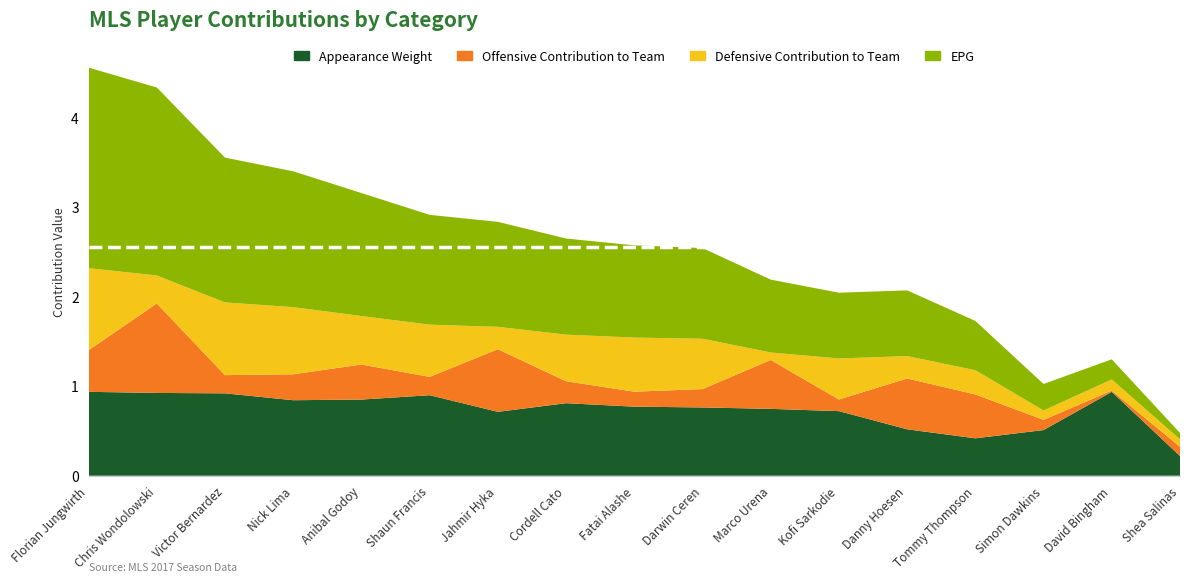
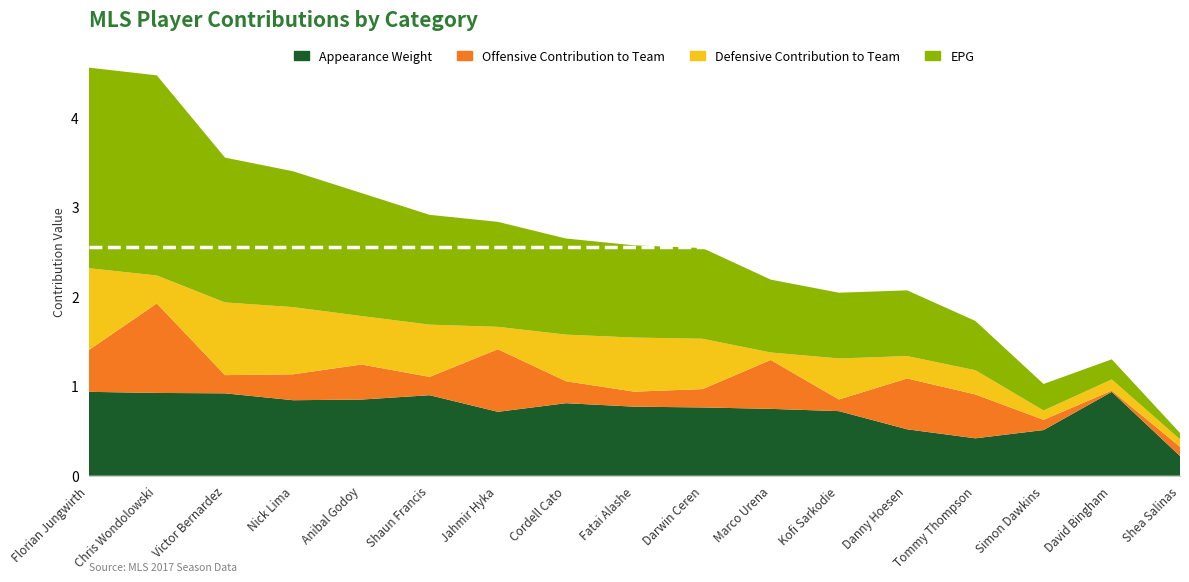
  {
    "EPG": {
      "Florian Jungwirth": 2.2,
-     "Chris Wondolowski": 2.1,
+     "Chris Wondolowski": 2.2,
      "Victor Bernardez": 1.6,
      "Nick Lima": 1.5,
      "Anibal Godoy": 1.4,
      "Shaun Francis": 1.2,
      "Jahmir Hyka": 1.2,
      "Cordell Cato": 1.1,
      "Fatai Alashe": 1.0,
      "Darwin Ceren": 1.0,
      "Marco Urena": 0.8,
      "Kofi Sarkodie": 0.7,
      "Danny Hoesen": 0.7,
      "Tommy Thompson": 0.6,
      "Simon Dawkins": 0.3,
      "David Bingham": 0.2,
      "Shea Salinas": 0.1
    }
  }
